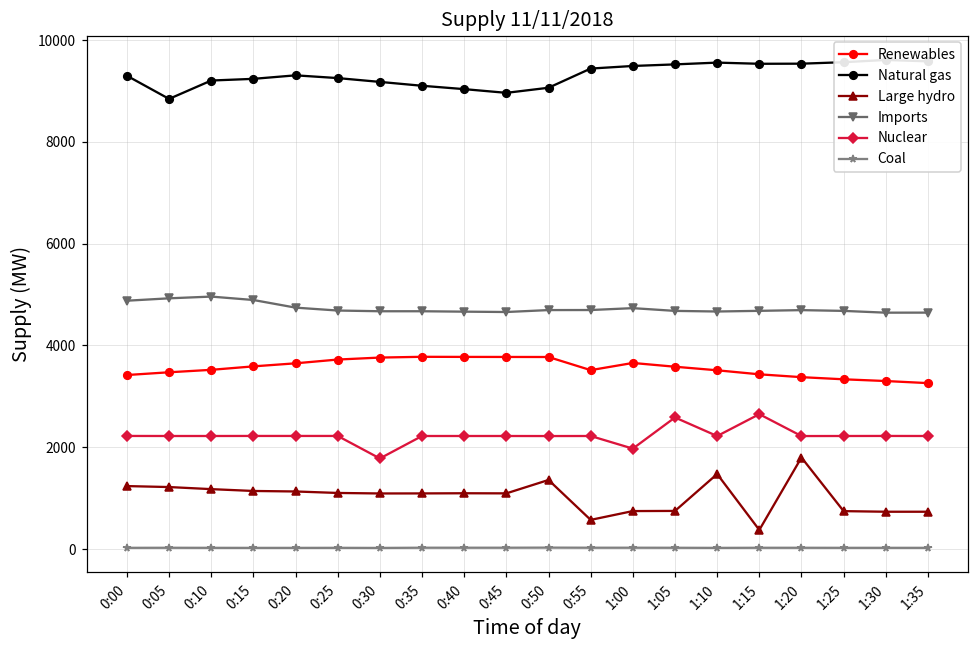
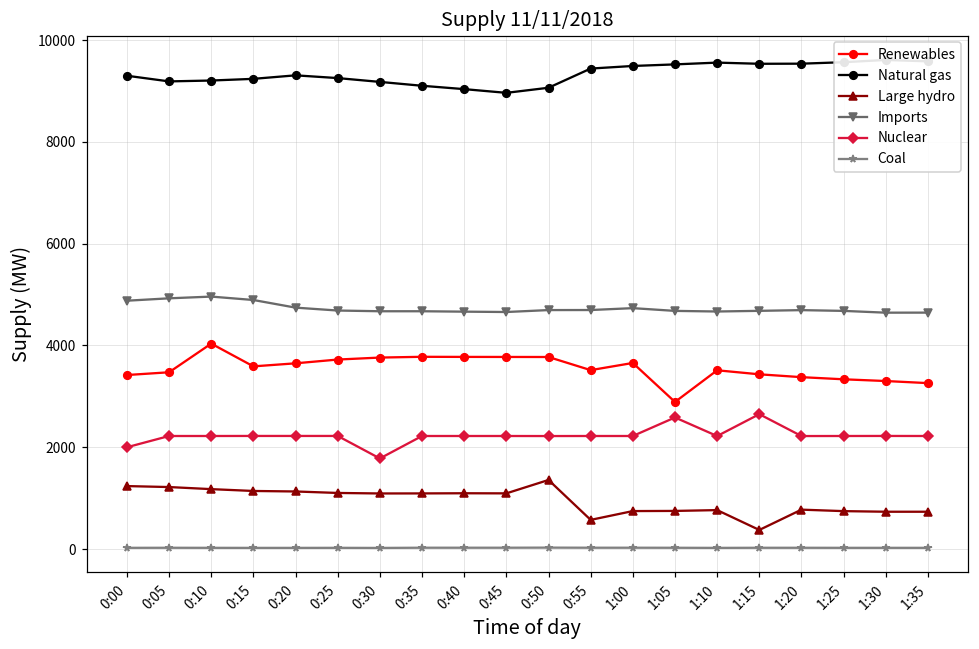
  {
    "Renewables": {
      "0:00": 3400,
      "0:05": 3500,
-     "0:10": 3500,
+     "0:10": 4000,
      "0:15": 3600,
      "0:20": 3600,
      "0:25": 3700,
      "0:30": 3800,
      "0:35": 3800,
      "0:40": 3800,
      "0:45": 3800,
      "0:50": 3800,
      "0:55": 3500,
      "1:00": 3700,
-     "1:05": 3600,
+     "1:05": 2900,
      "1:10": 3500,
      "1:15": 3400,
      "1:20": 3400,
      "1:25": 3300,
      "1:30": 3300,
      "1:35": 3300
    },
    "Natural gas": {
      "0:00": 9300,
-     "0:05": 8800,
+     "0:05": 9200,
      "0:10": 9200,
      "0:15": 9200,
      "0:20": 9300,
      "0:25": 9300,
      "0:30": 9200,
      "0:35": 9100,
      "0:40": 9000,
      "0:45": 9000,
      "0:50": 9100,
      "0:55": 9400,
      "1:00": 9500,
      "1:05": 9500,
      "1:10": 9600,
      "1:15": 9500,
      "1:20": 9500
    },
    "Large hydro": {
      "0:00": 1200,
      "0:05": 1200,
      "0:10": 1200,
      "0:15": 1100,
      "0:20": 1100,
      "0:25": 1100,
      "0:30": 1100,
      "0:35": 1100,
      "0:40": 1100,
      "0:45": 1100,
      "0:50": 1400,
      "0:55": 600,
      "1:00": 700,
      "1:05": 700,
-     "1:10": 1500,
+     "1:10": 800,
      "1:15": 400,
-     "1:20": 1800,
+     "1:20": 800,
      "1:25": 700,
      "1:30": 700,
      "1:35": 700
    },
    "Nuclear": {
-     "0:00": 2200,
+     "0:00": 2000,
      "0:05": 2200,
      "0:10": 2200,
      "0:15": 2200,
      "0:20": 2200,
      "0:25": 2200,
      "0:30": 1800,
      "0:35": 2200,
      "0:40": 2200,
      "0:45": 2200,
      "0:50": 2200,
      "0:55": 2200,
-     "1:00": 2000,
+     "1:00": 2200,
      "1:05": 2600,
      "1:10": 2200,
      "1:15": 2700,
      "1:20": 2200,
      "1:25": 2200,
      "1:30": 2200,
      "1:35": 2200
    }
  }
